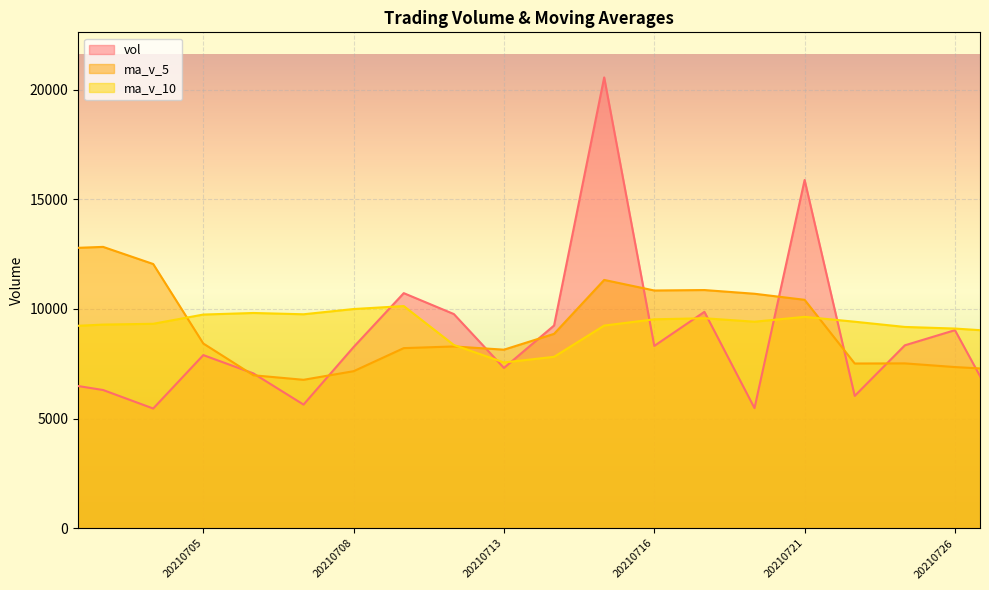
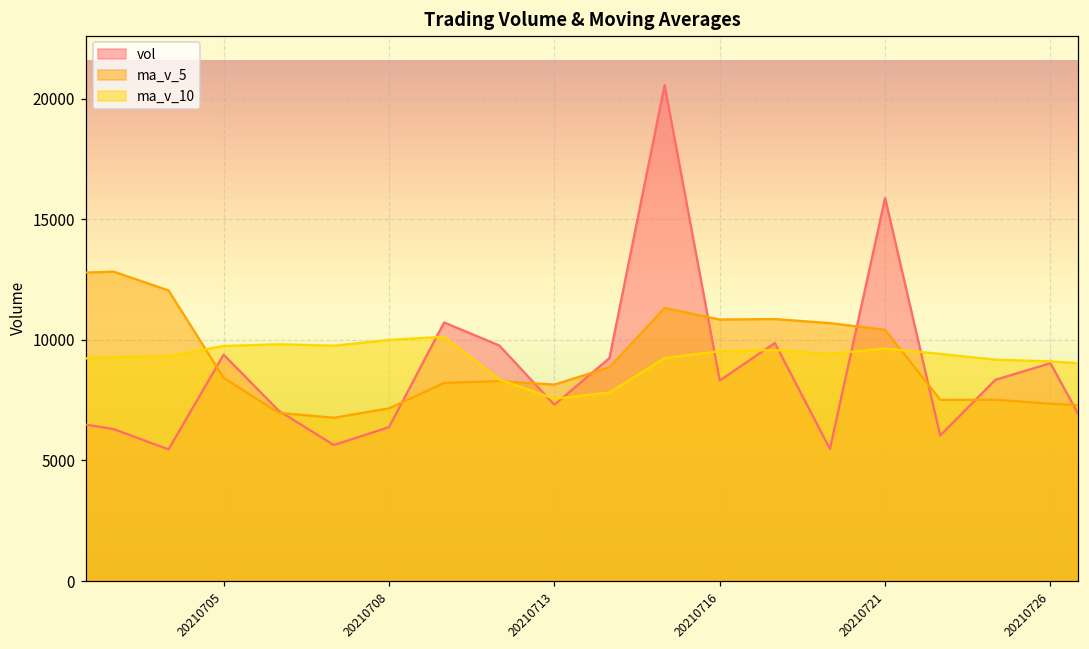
  {
    "vol": {
-     "20210705": 7900,
-     "20210708": 8300,
+     "20210705": 9400,
+     "20210708": 6400,
      "20210713": 7300,
      "20210716": 8300,
      "20210721": 15900
    }
  }
